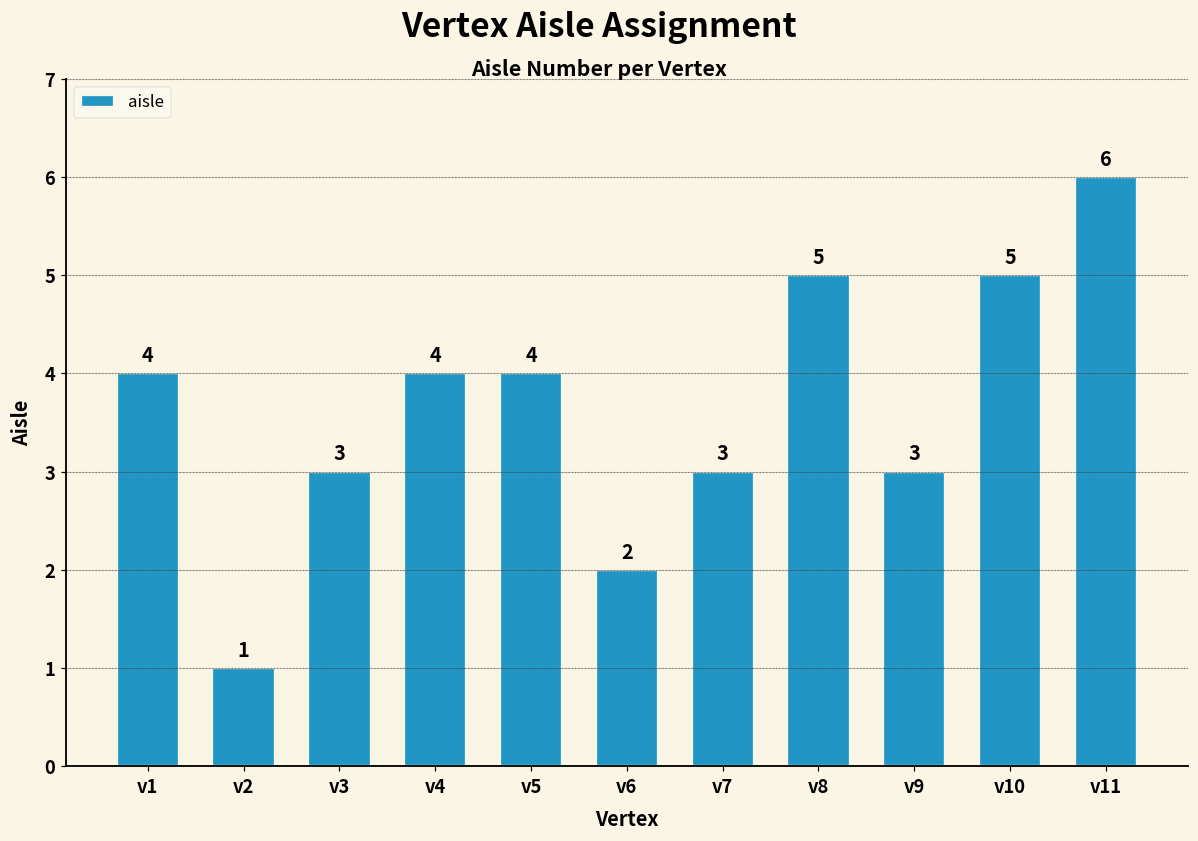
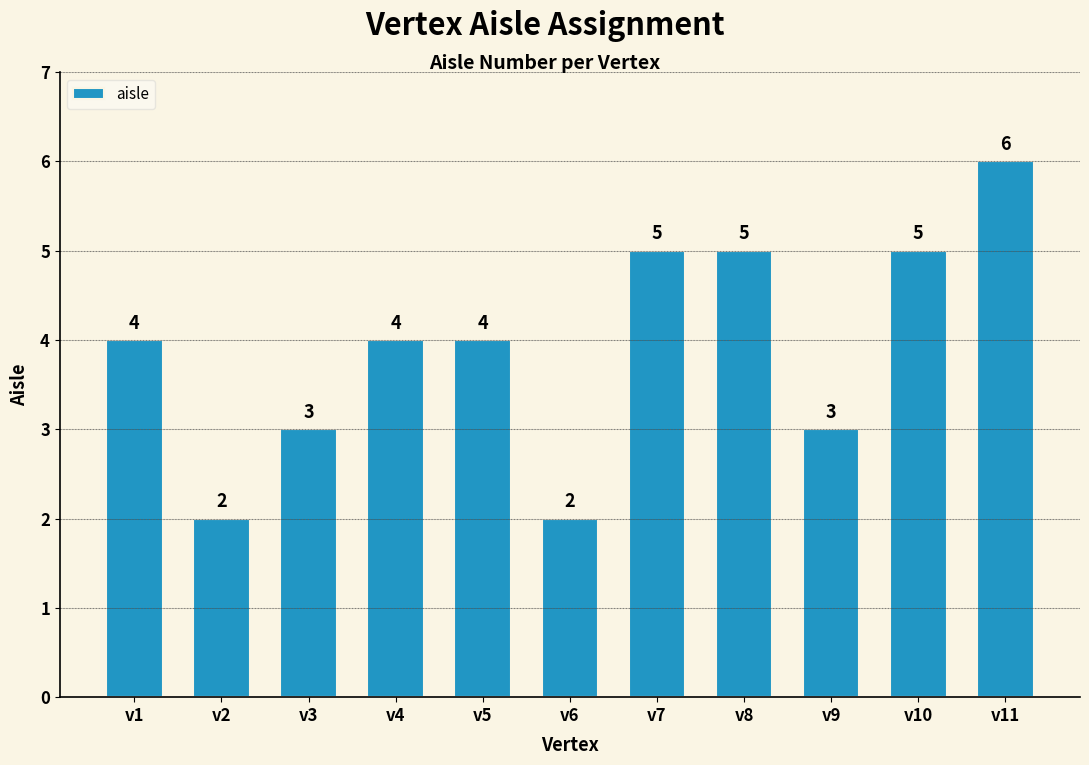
  {
    "v1": 4,
-   "v2": 1,
+   "v2": 2,
    "v3": 3,
    "v4": 4,
    "v5": 4,
    "v6": 2,
-   "v7": 3,
+   "v7": 5,
    "v8": 5,
    "v9": 3,
    "v10": 5,
    "v11": 6
  }
